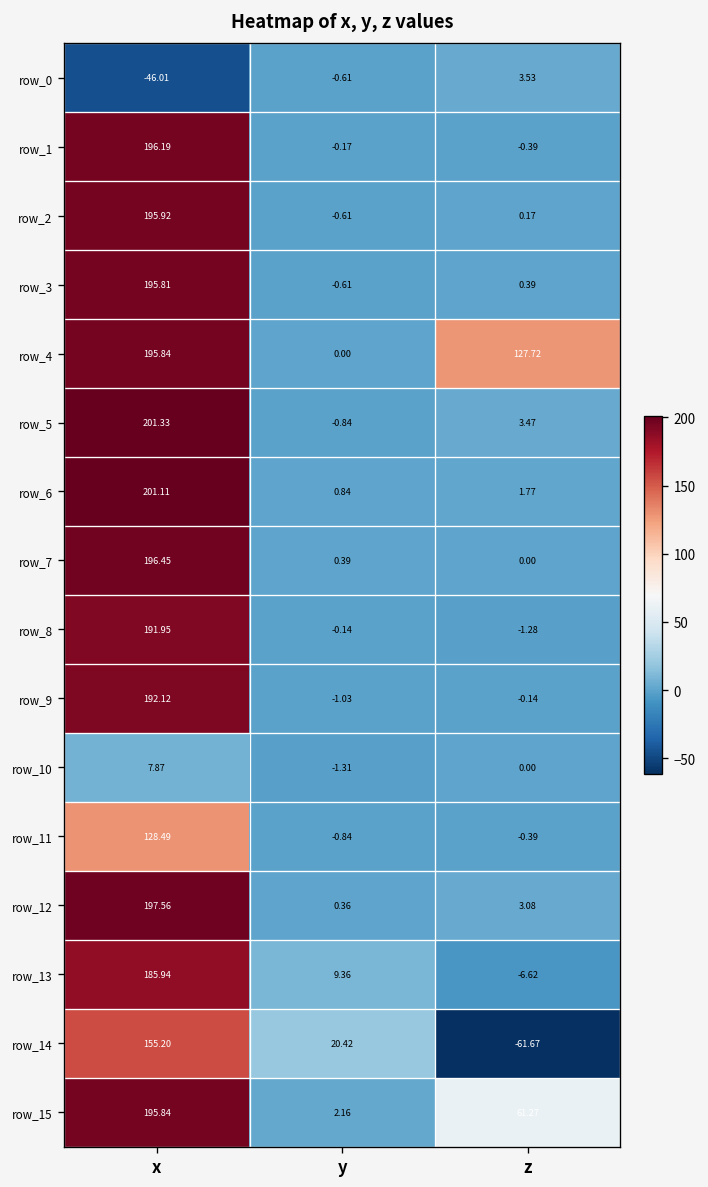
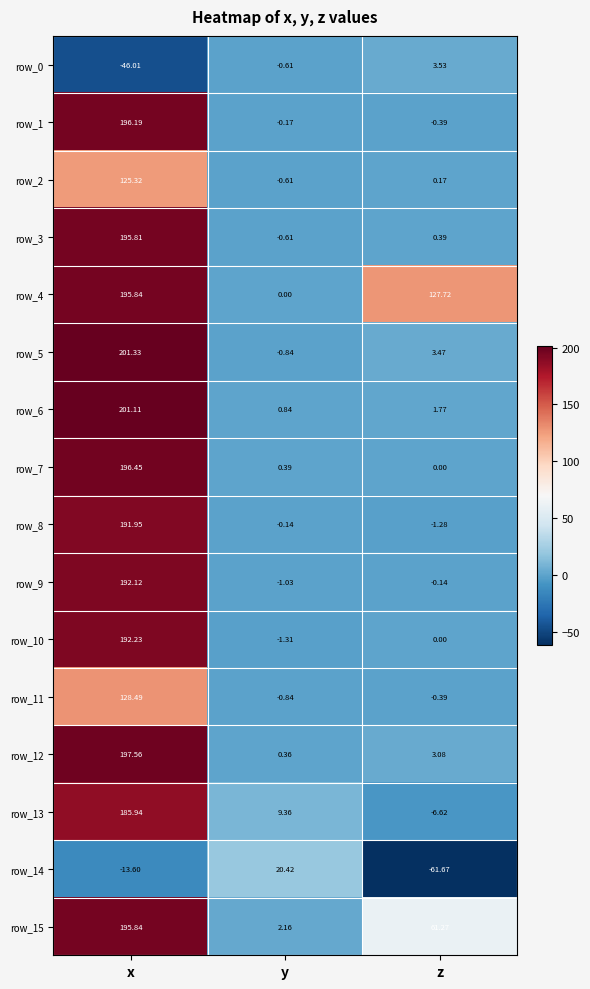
  {
    "row_0": {
      "x": -46.01,
      "y": -0.61,
      "z": 3.53
    },
    "row_1": {
      "x": 196.19,
      "y": -0.17,
      "z": -0.39
    },
    "row_2": {
-     "x": 195.92,
+     "x": 125.32,
      "y": -0.61,
      "z": 0.17
    },
    "row_3": {
      "x": 195.81,
      "y": -0.61,
      "z": 0.39
    },
    "row_4": {
      "x": 195.84,
      "y": 0.00,
      "z": 127.72
    },
    "row_5": {
      "x": 201.33,
      "y": -0.84,
      "z": 3.47
    },
    "row_6": {
      "x": 201.11,
      "y": 0.84,
      "z": 1.77
    },
    "row_7": {
      "x": 196.45,
      "y": 0.39,
      "z": 0.00
    },
    "row_8": {
      "x": 191.95,
      "y": -0.14,
      "z": -1.28
    },
    "row_9": {
      "x": 192.12,
      "y": -1.03,
      "z": -0.14
    },
    "row_10": {
-     "x": 7.87,
+     "x": 192.23,
      "y": -1.31,
      "z": 0.00
    },
    "row_11": {
      "x": 128.49,
      "y": -0.84,
      "z": -0.39
    },
    "row_12": {
      "x": 197.56,
      "y": 0.36,
      "z": 3.08
    },
    "row_13": {
      "x": 185.94,
      "y": 9.36,
      "z": -6.62
    },
    "row_14": {
-     "x": 155.20,
+     "x": -13.60,
      "y": 20.42,
      "z": -61.67
    },
    "row_15": {
      "x": 195.84,
      "y": 2.16
    }
  }
